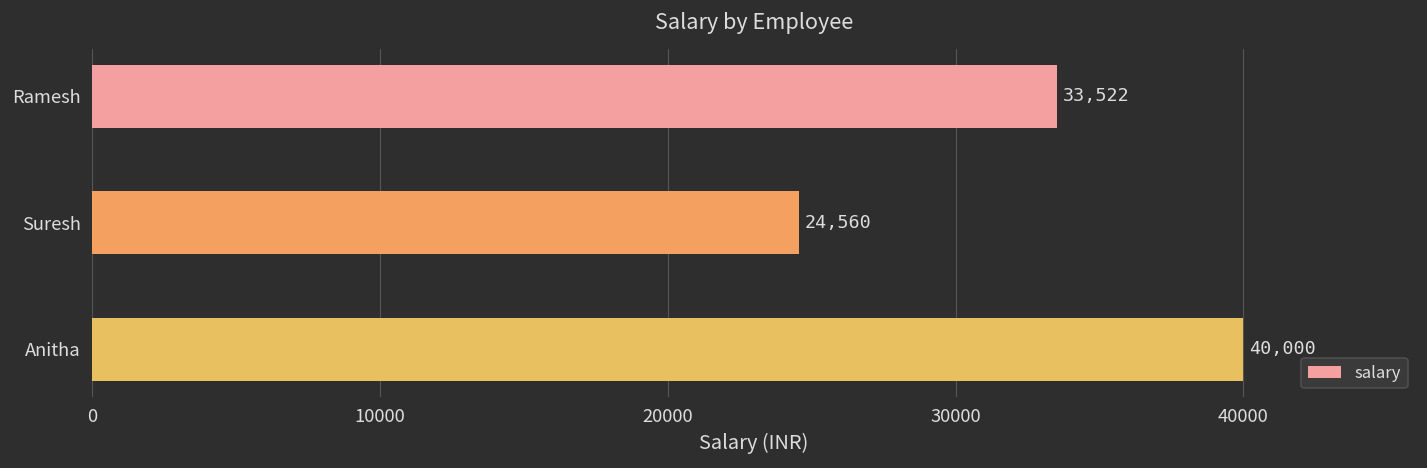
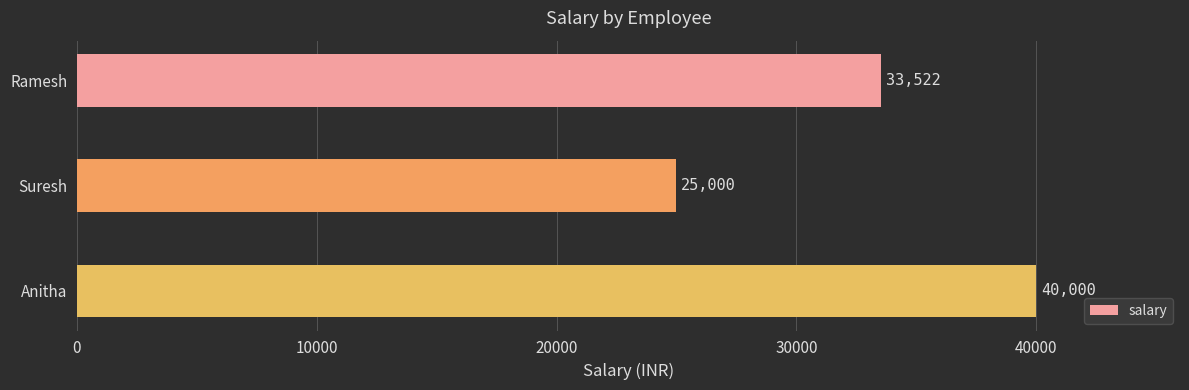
  {
    "Ramesh": "33,522",
-   "Suresh": "24,560"
+   "Suresh": "25,000"
  }
